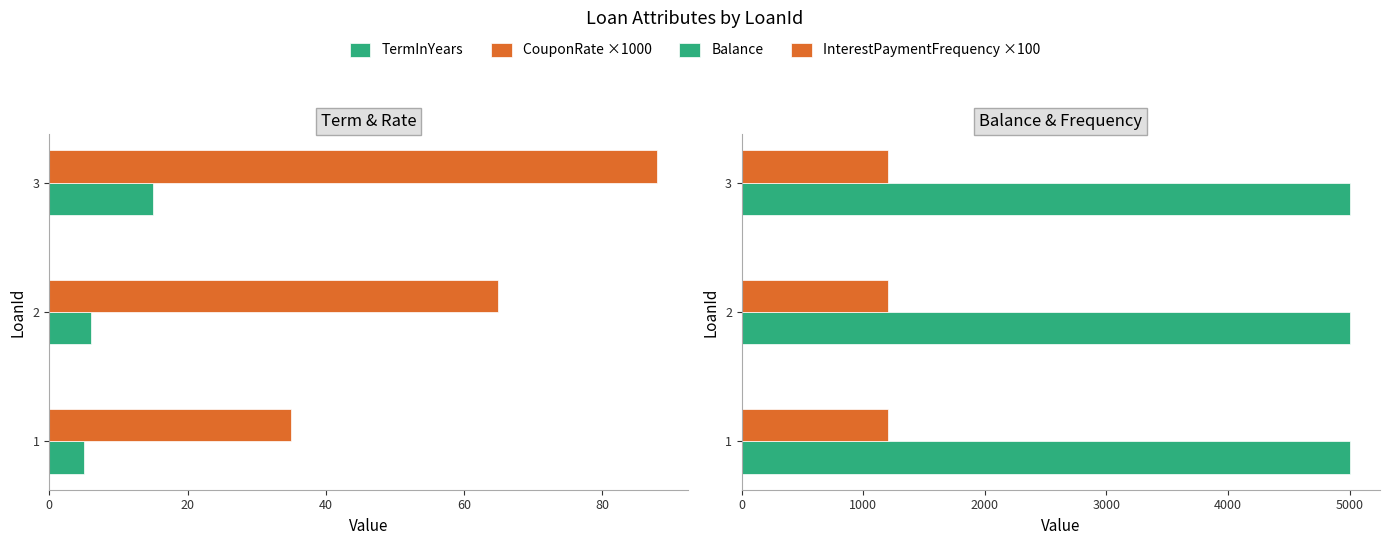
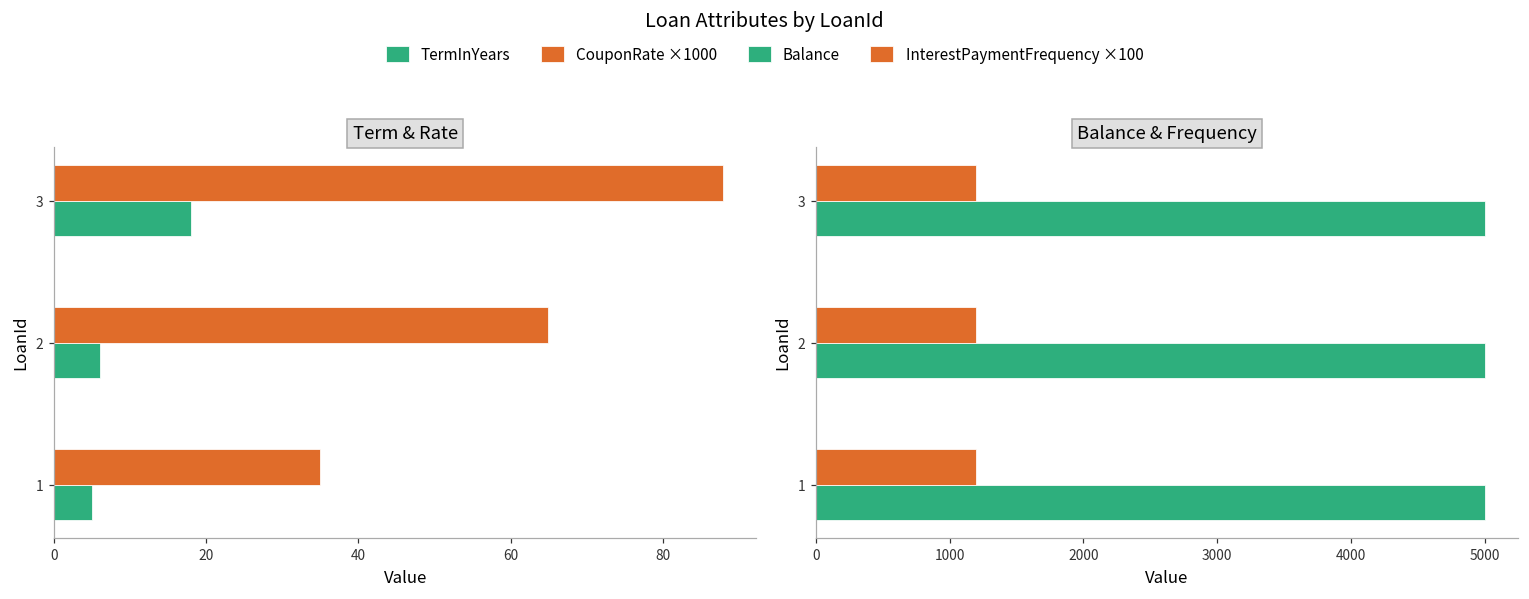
  {
    "Term & Rate": {
      "TermInYears": {
-       "3": 15,
+       "3": 18,
        "2": 6,
        "1": 5
      },
      "CouponRate ×1000": {
        "3": 88,
        "2": 65,
        "1": 35
      }
    },
    "Balance & Frequency": {
      "Balance": {
        "3": 5000,
        "2": 5000,
        "1": 5000
      },
      "InterestPaymentFrequency ×100": {
        "3": 1200,
        "2": 1200,
        "1": 1200
      }
    }
  }
